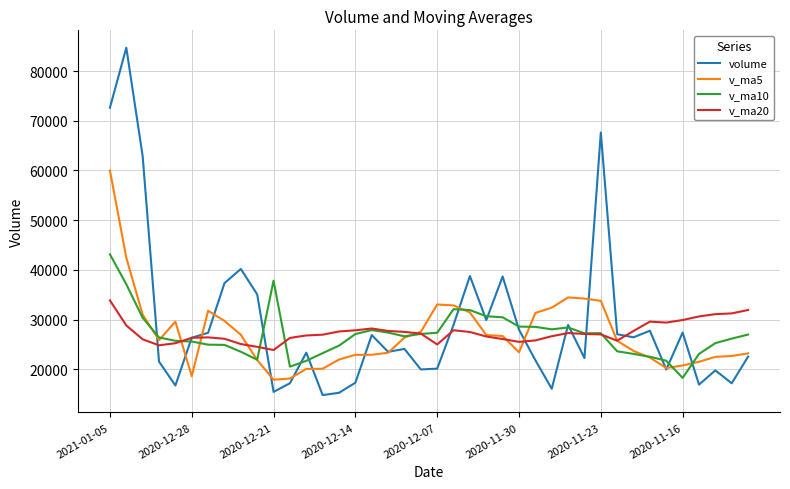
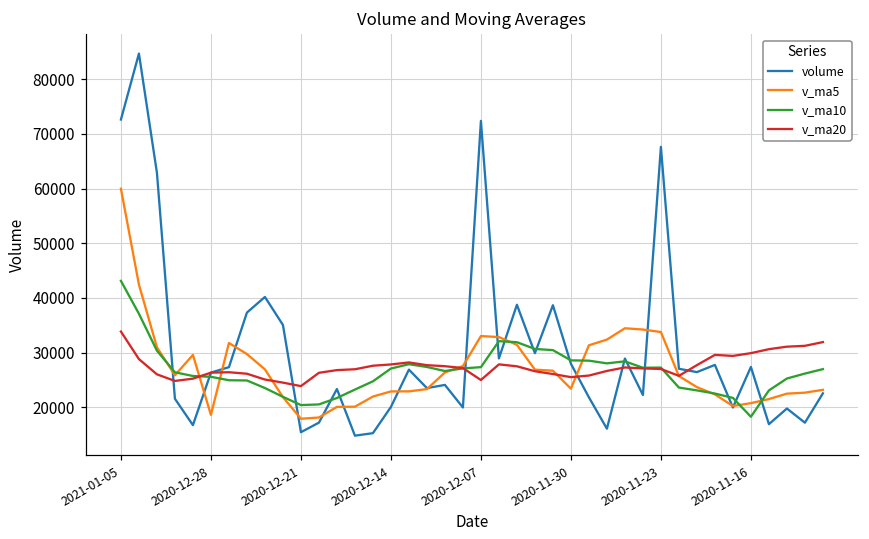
  {
    "volume": {
      "2021-01-05": 73000,
      "2020-12-21": 15000,
-     "2020-12-14": 17000,
-     "2020-12-07": 20000,
+     "2020-12-14": 20000,
+     "2020-12-07": 72000,
      "2020-11-30": 28000,
      "2020-11-23": 68000,
      "2020-11-16": 27000
    },
    "v_ma5": {
      "2021-01-05": 60000,
      "2020-12-28": 19000,
      "2020-12-21": 18000,
      "2020-12-14": 23000,
      "2020-12-07": 33000,
      "2020-11-30": 23000,
      "2020-11-23": 34000,
      "2020-11-16": 21000
    },
    "v_ma10": {
      "2021-01-05": 43000,
      "2020-12-28": 26000,
-     "2020-12-21": 38000,
+     "2020-12-21": 20000,
      "2020-12-14": 27000,
      "2020-12-07": 27000,
      "2020-11-30": 29000,
      "2020-11-16": 18000
    },
    "v_ma20": {
      "2021-01-05": 34000,
      "2020-12-21": 24000,
      "2020-12-14": 28000,
      "2020-12-07": 25000,
      "2020-11-30": 26000,
      "2020-11-16": 30000
    }
  }
